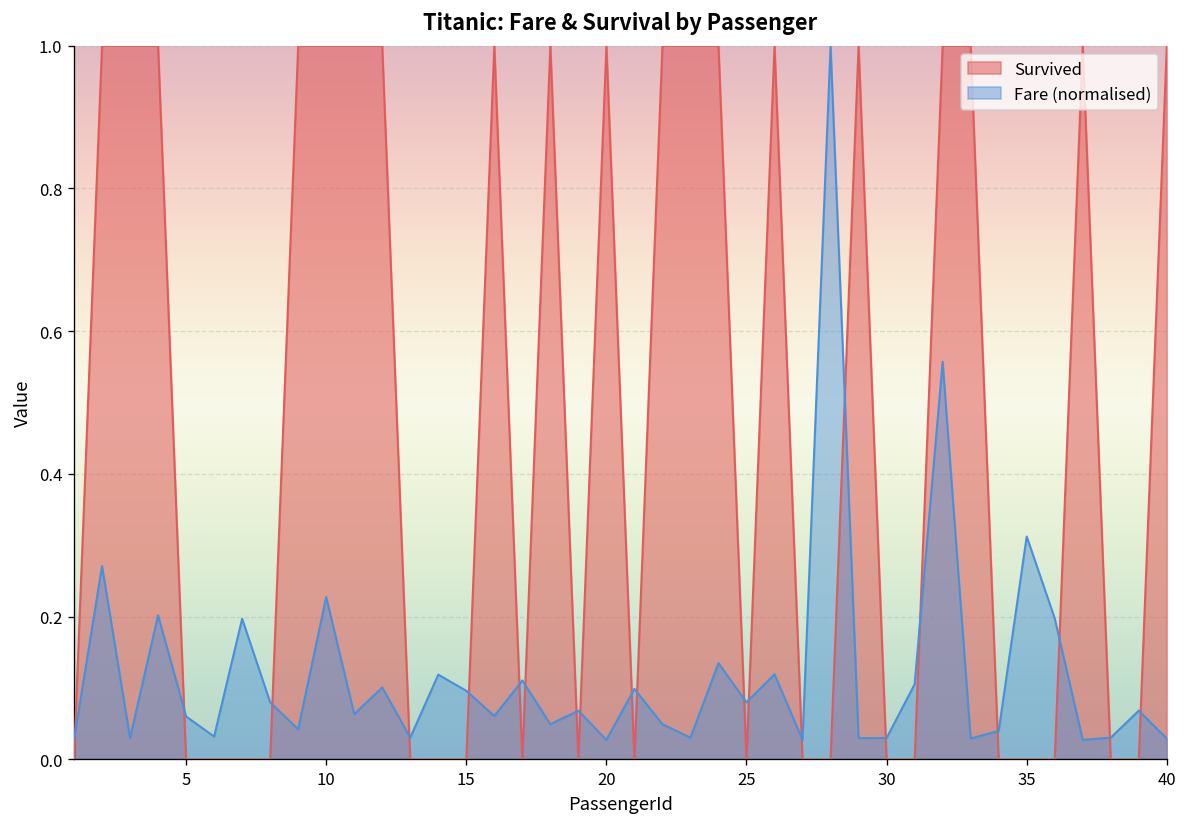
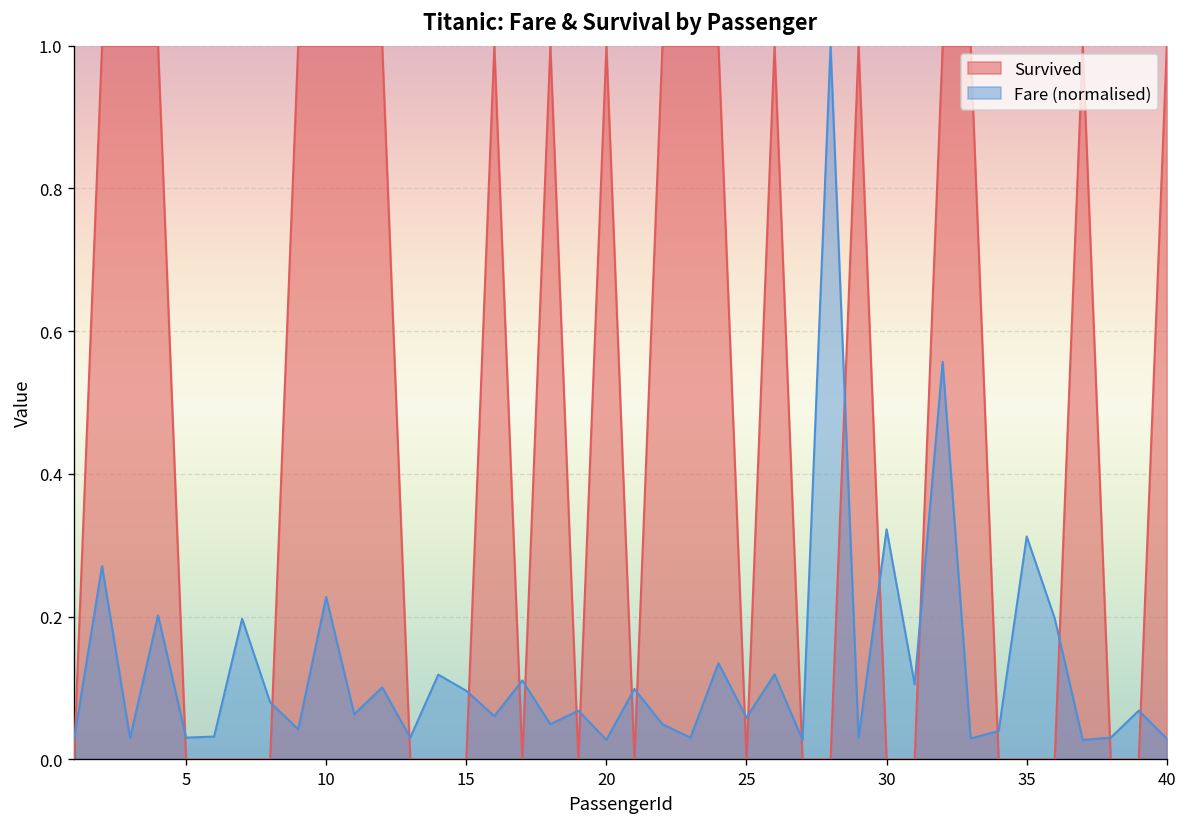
  {
    "Survived": {
      "5": 0.00,
      "10": 1.00,
      "15": 0.00,
      "20": 1.00,
      "25": 0.00,
      "30": 0.00,
      "35": 0.00,
      "40": 1.00
    },
    "Fare (normalised)": {
-     "5": 0.06,
+     "5": 0.03,
      "10": 0.23,
      "15": 0.10,
      "20": 0.03,
-     "25": 0.08,
-     "30": 0.03,
+     "25": 0.06,
+     "30": 0.32,
      "35": 0.31,
      "40": 0.03
    }
  }
